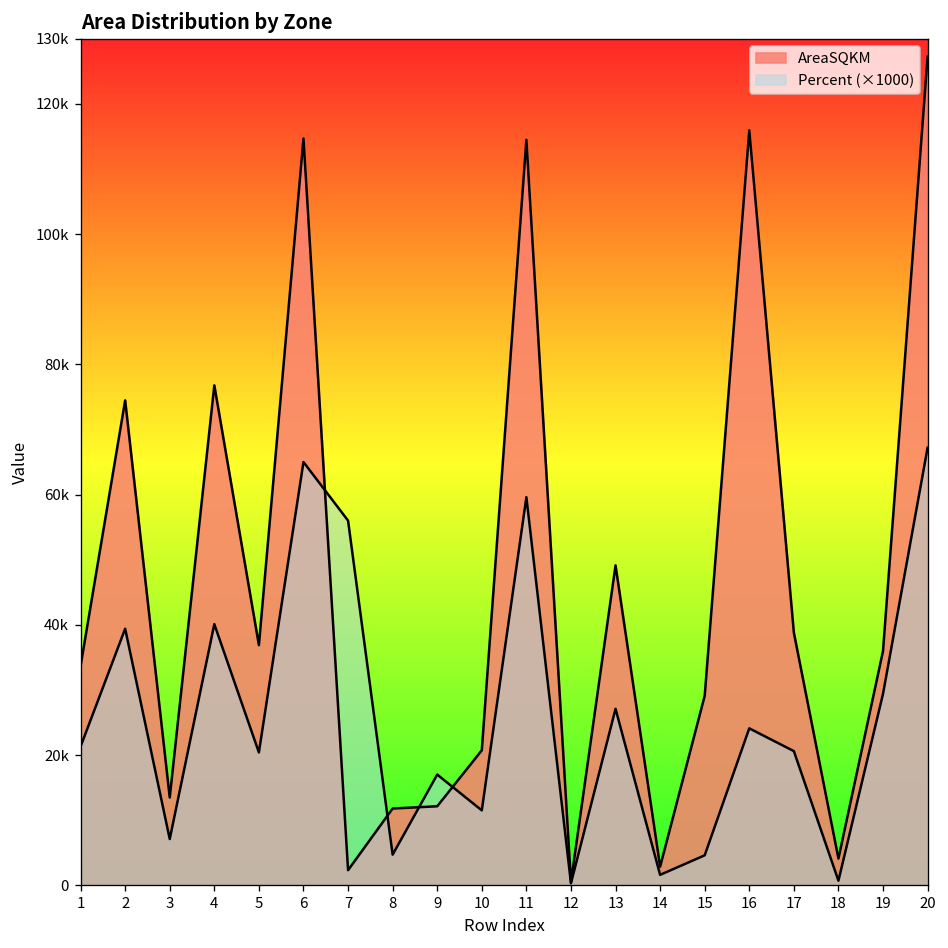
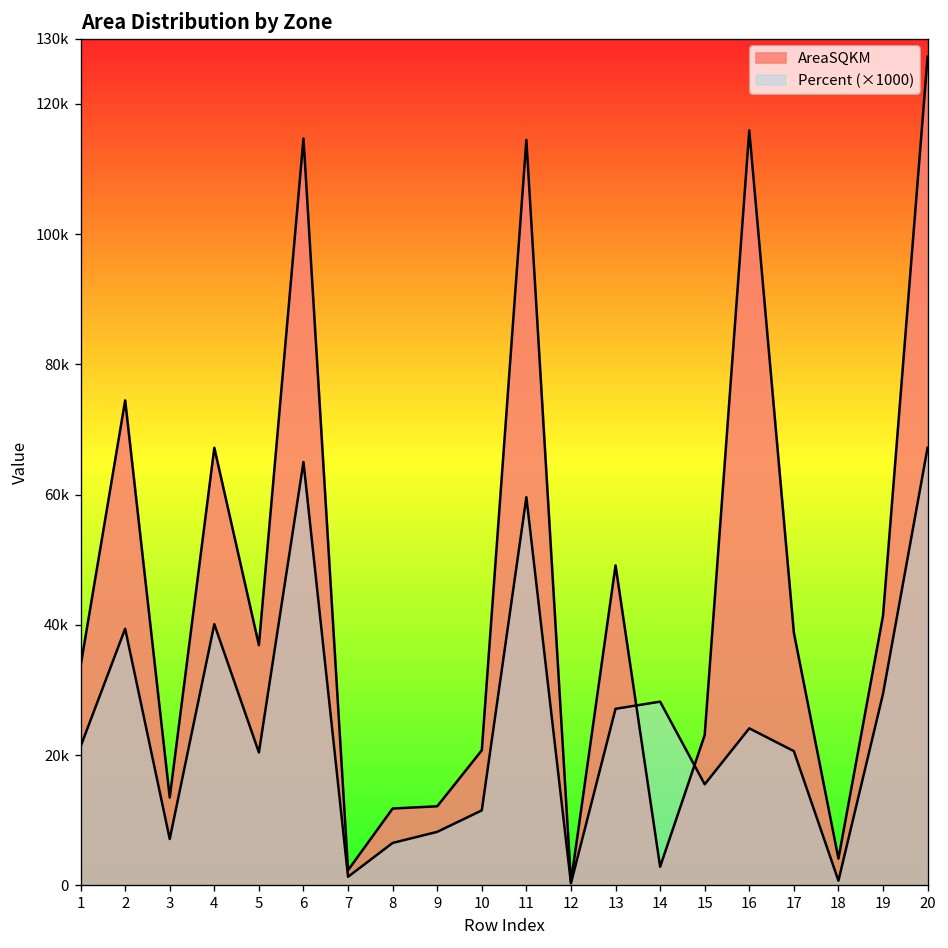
  {
    "AreaSQKM": {
      "1": 34000,
      "2": 74000,
      "3": 13000,
-     "4": 77000,
+     "4": 67000,
      "5": 37000,
      "6": 115000,
      "7": 2000,
      "8": 12000,
      "9": 12000,
      "10": 21000,
      "11": 114000,
      "13": 49000,
      "14": 3000,
-     "15": 29000,
+     "15": 23000,
      "16": 116000,
      "17": 39000,
      "18": 4000,
-     "19": 36000,
+     "19": 41000,
      "20": 127000
    },
    "Percent (×1000)": {
      "1": 21000,
      "2": 39000,
      "3": 7000,
      "4": 40000,
      "5": 20000,
      "6": 65000,
-     "7": 56000,
-     "8": 5000,
-     "9": 17000,
+     "7": 1000,
+     "8": 7000,
+     "9": 8000,
      "10": 12000,
      "11": 60000,
      "13": 27000,
-     "14": 2000,
-     "15": 5000,
+     "14": 28000,
+     "15": 16000,
      "16": 24000,
      "17": 21000,
      "18": 1000,
      "19": 29000,
      "20": 67000
    }
  }
